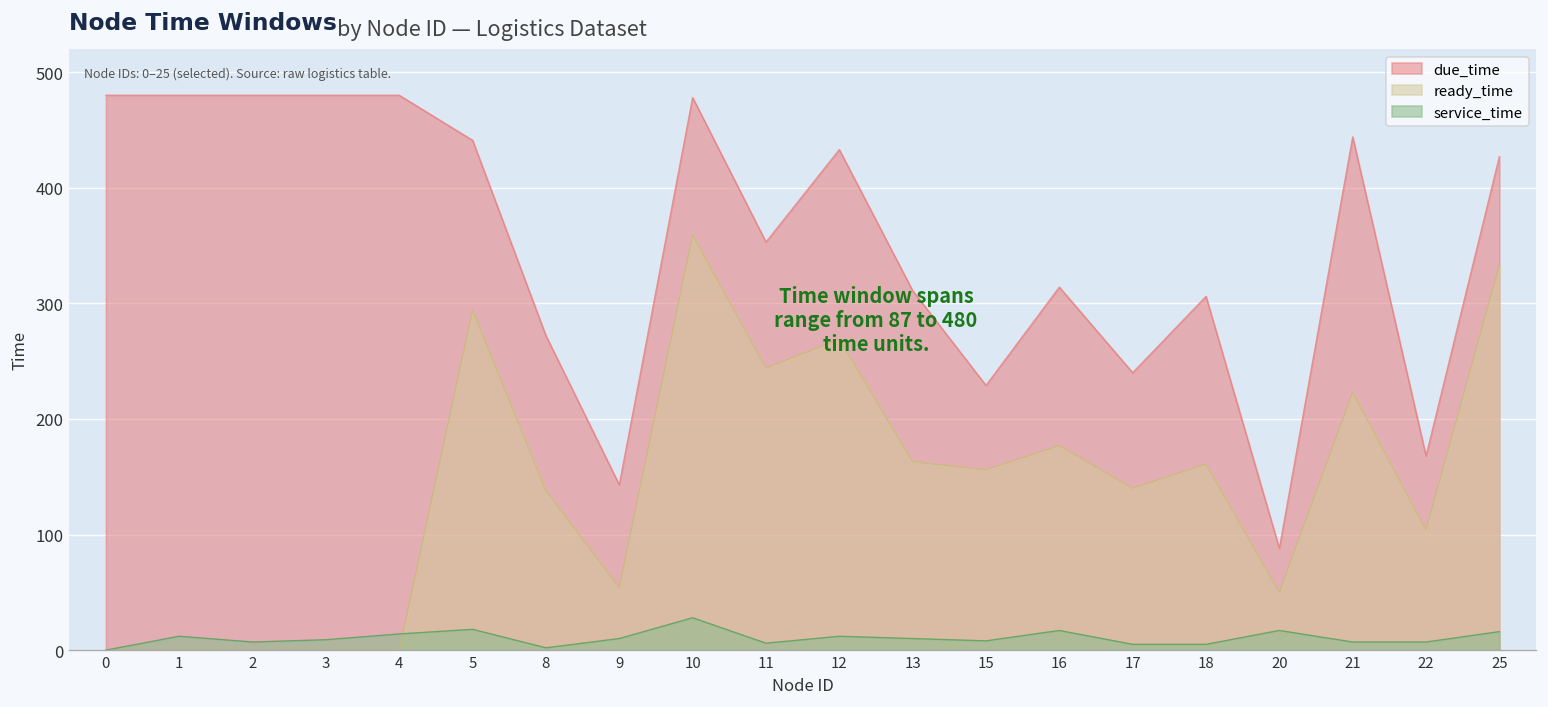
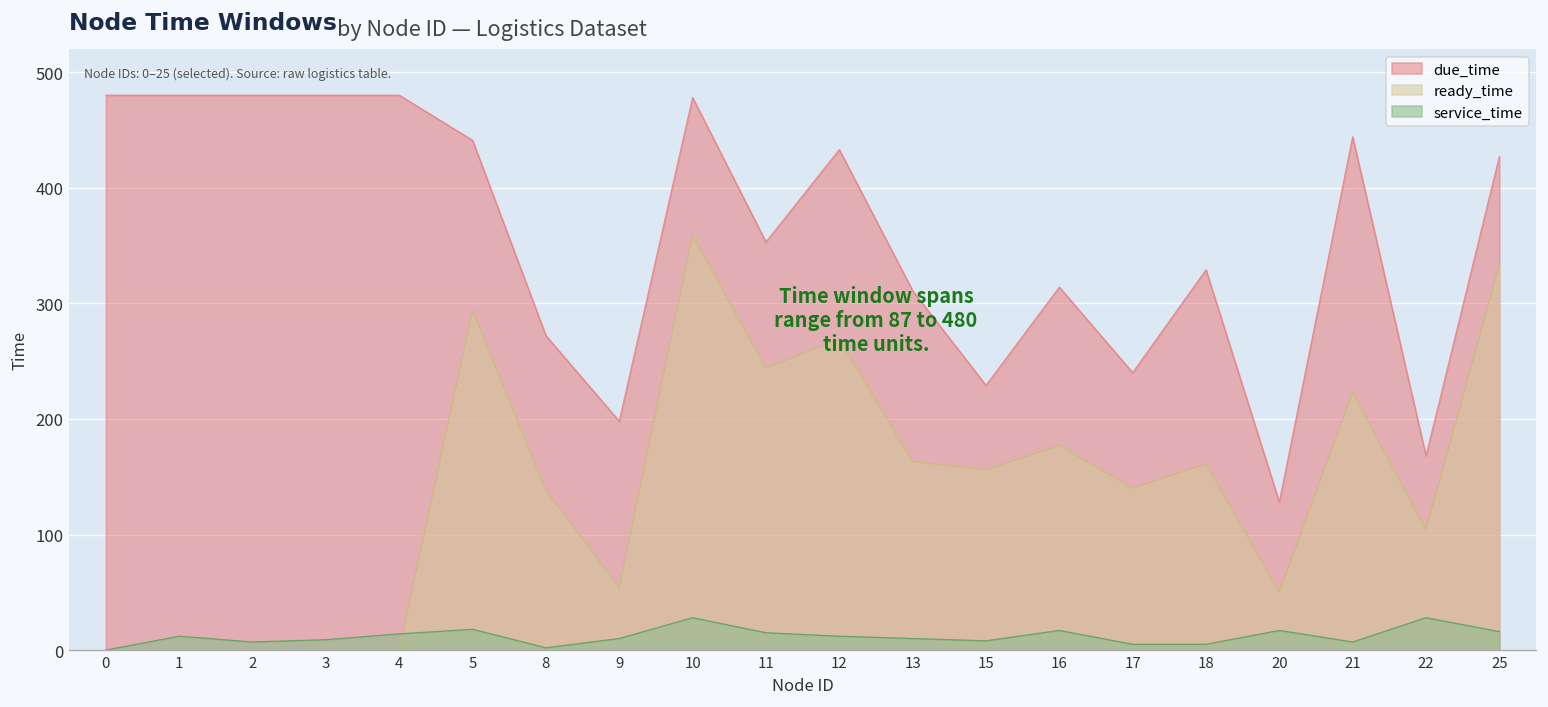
  {
    "due_time": {
      "4": 480,
      "5": 440,
      "8": 270,
-     "9": 140,
+     "9": 200,
      "10": 480,
      "11": 350,
      "12": 430,
      "15": 230,
      "16": 310,
      "17": 240,
-     "18": 310,
-     "20": 90,
+     "18": 330,
+     "20": 130,
      "21": 440,
      "22": 170,
      "25": 430
    },
    "ready_time": {
      "1": 0,
      "2": 0,
      "3": 0,
      "4": 0,
      "5": 290,
      "8": 140,
      "9": 50,
      "10": 360,
      "11": 240,
      "13": 160,
      "15": 160,
      "16": 180,
      "17": 140,
      "18": 160,
      "20": 50,
      "21": 220,
      "22": 100,
      "25": 330
    },
    "service_time": {
      "1": 10,
      "2": 10,
      "3": 10,
      "4": 10,
      "5": 20,
      "8": 0,
      "9": 10,
      "10": 30,
-     "11": 10,
+     "11": 20,
      "12": 10,
      "13": 10,
      "15": 10,
      "16": 20,
      "17": 10,
      "18": 10,
      "20": 20,
      "21": 10,
-     "22": 10,
+     "22": 30,
      "25": 20
    }
  }
